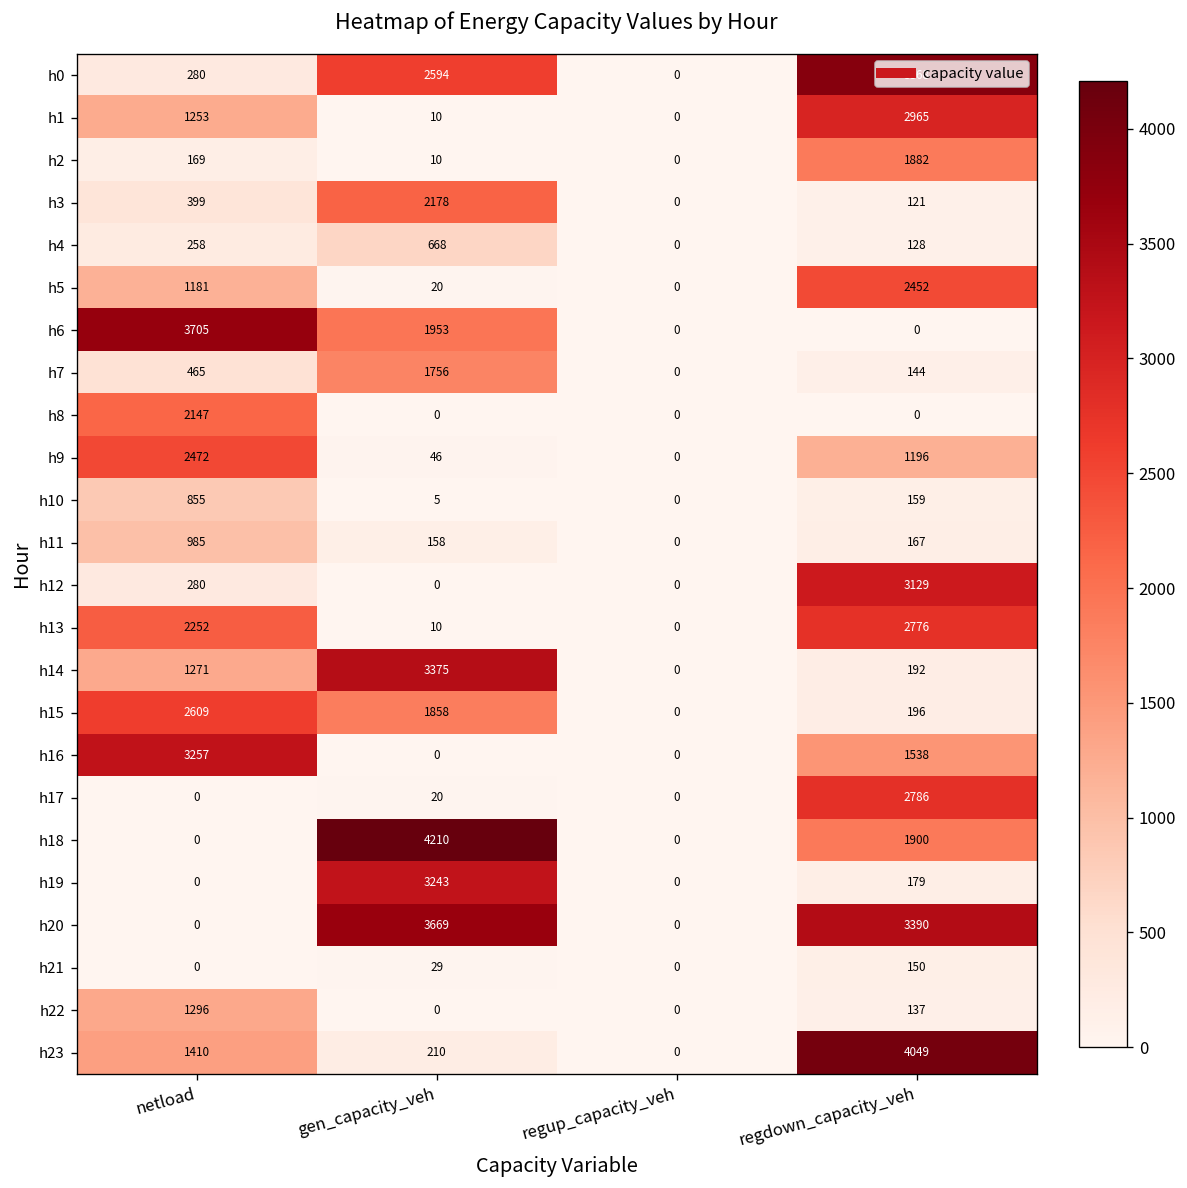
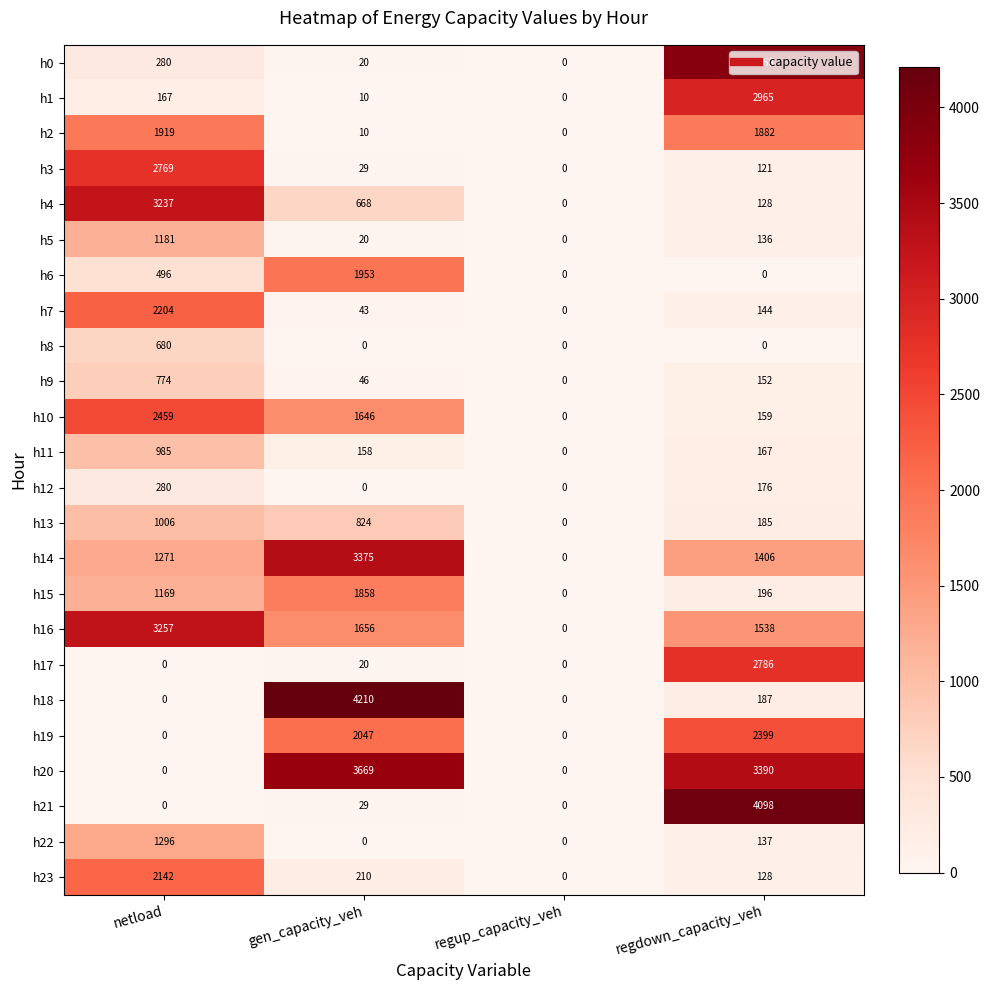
  {
    "h0": {
      "netload": 280,
-     "gen_capacity_veh": 2594,
+     "gen_capacity_veh": 20,
      "regup_capacity_veh": 0
    },
    "h1": {
-     "netload": 1253,
+     "netload": 167,
      "gen_capacity_veh": 10,
      "regup_capacity_veh": 0,
      "regdown_capacity_veh": 2965
    },
    "h2": {
-     "netload": 169,
+     "netload": 1919,
      "gen_capacity_veh": 10,
      "regup_capacity_veh": 0,
      "regdown_capacity_veh": 1882
    },
    "h3": {
-     "netload": 399,
-     "gen_capacity_veh": 2178,
+     "netload": 2769,
+     "gen_capacity_veh": 29,
      "regup_capacity_veh": 0,
      "regdown_capacity_veh": 121
    },
    "h4": {
-     "netload": 258,
+     "netload": 3237,
      "gen_capacity_veh": 668,
      "regup_capacity_veh": 0,
      "regdown_capacity_veh": 128
    },
    "h5": {
      "netload": 1181,
      "gen_capacity_veh": 20,
      "regup_capacity_veh": 0,
-     "regdown_capacity_veh": 2452
+     "regdown_capacity_veh": 136
    },
    "h6": {
-     "netload": 3705,
+     "netload": 496,
      "gen_capacity_veh": 1953,
      "regup_capacity_veh": 0,
      "regdown_capacity_veh": 0
    },
    "h7": {
-     "netload": 465,
-     "gen_capacity_veh": 1756,
+     "netload": 2204,
+     "gen_capacity_veh": 43,
      "regup_capacity_veh": 0,
      "regdown_capacity_veh": 144
    },
    "h8": {
-     "netload": 2147,
+     "netload": 680,
      "gen_capacity_veh": 0,
      "regup_capacity_veh": 0,
      "regdown_capacity_veh": 0
    },
    "h9": {
-     "netload": 2472,
+     "netload": 774,
      "gen_capacity_veh": 46,
      "regup_capacity_veh": 0,
-     "regdown_capacity_veh": 1196
+     "regdown_capacity_veh": 152
    },
    "h10": {
-     "netload": 855,
-     "gen_capacity_veh": 5,
+     "netload": 2459,
+     "gen_capacity_veh": 1646,
      "regup_capacity_veh": 0,
      "regdown_capacity_veh": 159
    },
    "h11": {
      "netload": 985,
      "gen_capacity_veh": 158,
      "regup_capacity_veh": 0,
      "regdown_capacity_veh": 167
    },
    "h12": {
      "netload": 280,
      "gen_capacity_veh": 0,
      "regup_capacity_veh": 0,
-     "regdown_capacity_veh": 3129
+     "regdown_capacity_veh": 176
    },
    "h13": {
-     "netload": 2252,
-     "gen_capacity_veh": 10,
+     "netload": 1006,
+     "gen_capacity_veh": 824,
      "regup_capacity_veh": 0,
-     "regdown_capacity_veh": 2776
+     "regdown_capacity_veh": 185
    },
    "h14": {
      "netload": 1271,
      "gen_capacity_veh": 3375,
      "regup_capacity_veh": 0,
-     "regdown_capacity_veh": 192
+     "regdown_capacity_veh": 1406
    },
    "h15": {
-     "netload": 2609,
+     "netload": 1169,
      "gen_capacity_veh": 1858,
      "regup_capacity_veh": 0,
      "regdown_capacity_veh": 196
    },
    "h16": {
      "netload": 3257,
-     "gen_capacity_veh": 0,
+     "gen_capacity_veh": 1656,
      "regup_capacity_veh": 0,
      "regdown_capacity_veh": 1538
    },
    "h17": {
      "netload": 0,
      "gen_capacity_veh": 20,
      "regup_capacity_veh": 0,
      "regdown_capacity_veh": 2786
    },
    "h18": {
      "netload": 0,
      "gen_capacity_veh": 4210,
      "regup_capacity_veh": 0,
-     "regdown_capacity_veh": 1900
+     "regdown_capacity_veh": 187
    },
    "h19": {
      "netload": 0,
-     "gen_capacity_veh": 3243,
+     "gen_capacity_veh": 2047,
      "regup_capacity_veh": 0,
-     "regdown_capacity_veh": 179
+     "regdown_capacity_veh": 2399
    },
    "h20": {
      "netload": 0,
      "gen_capacity_veh": 3669,
      "regup_capacity_veh": 0,
      "regdown_capacity_veh": 3390
    },
    "h21": {
      "netload": 0,
      "gen_capacity_veh": 29,
      "regup_capacity_veh": 0,
-     "regdown_capacity_veh": 150
+     "regdown_capacity_veh": 4098
    },
    "h22": {
      "netload": 1296,
      "gen_capacity_veh": 0,
      "regup_capacity_veh": 0,
      "regdown_capacity_veh": 137
    },
    "h23": {
-     "netload": 1410,
+     "netload": 2142,
      "gen_capacity_veh": 210,
      "regup_capacity_veh": 0,
-     "regdown_capacity_veh": 4049
+     "regdown_capacity_veh": 128
    }
  }
